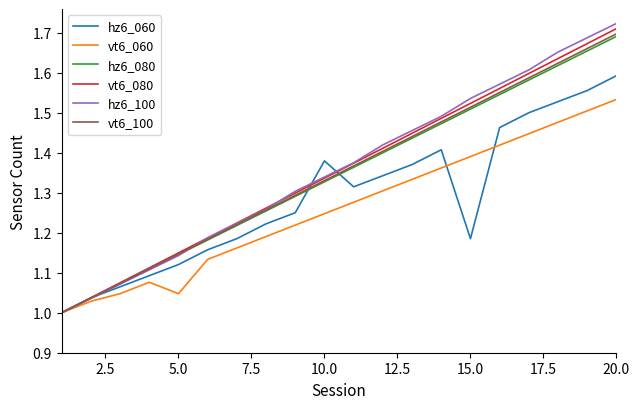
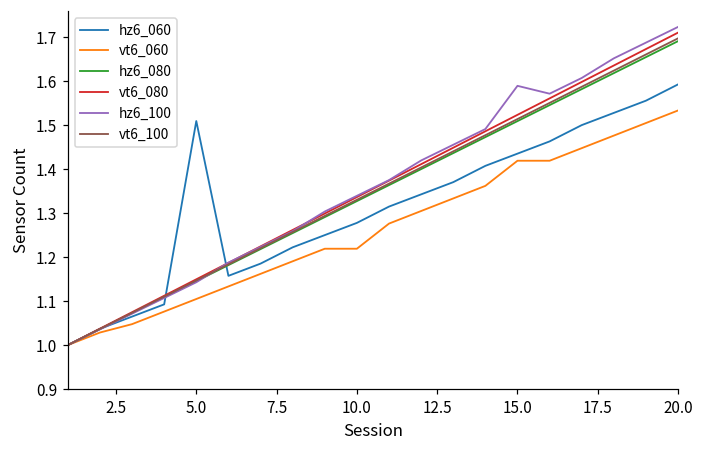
  {
    "hz6_060": {
-     "5.0": 1.12,
-     "10.0": 1.38,
-     "15.0": 1.19,
+     "5.0": 1.51,
+     "10.0": 1.28,
+     "15.0": 1.44,
      "20.0": 1.59
    },
    "vt6_060": {
-     "5.0": 1.05,
-     "10.0": 1.25,
-     "15.0": 1.39,
+     "5.0": 1.10,
+     "10.0": 1.22,
+     "15.0": 1.42,
      "20.0": 1.53
    },
    "hz6_080": {
      "20.0": 1.69
    },
    "vt6_080": {
      "15.0": 1.52,
      "20.0": 1.71
    },
    "hz6_100": {
-     "15.0": 1.54,
+     "15.0": 1.59,
      "20.0": 1.72
    },
    "vt6_100": {
      "20.0": 1.70
    }
  }
